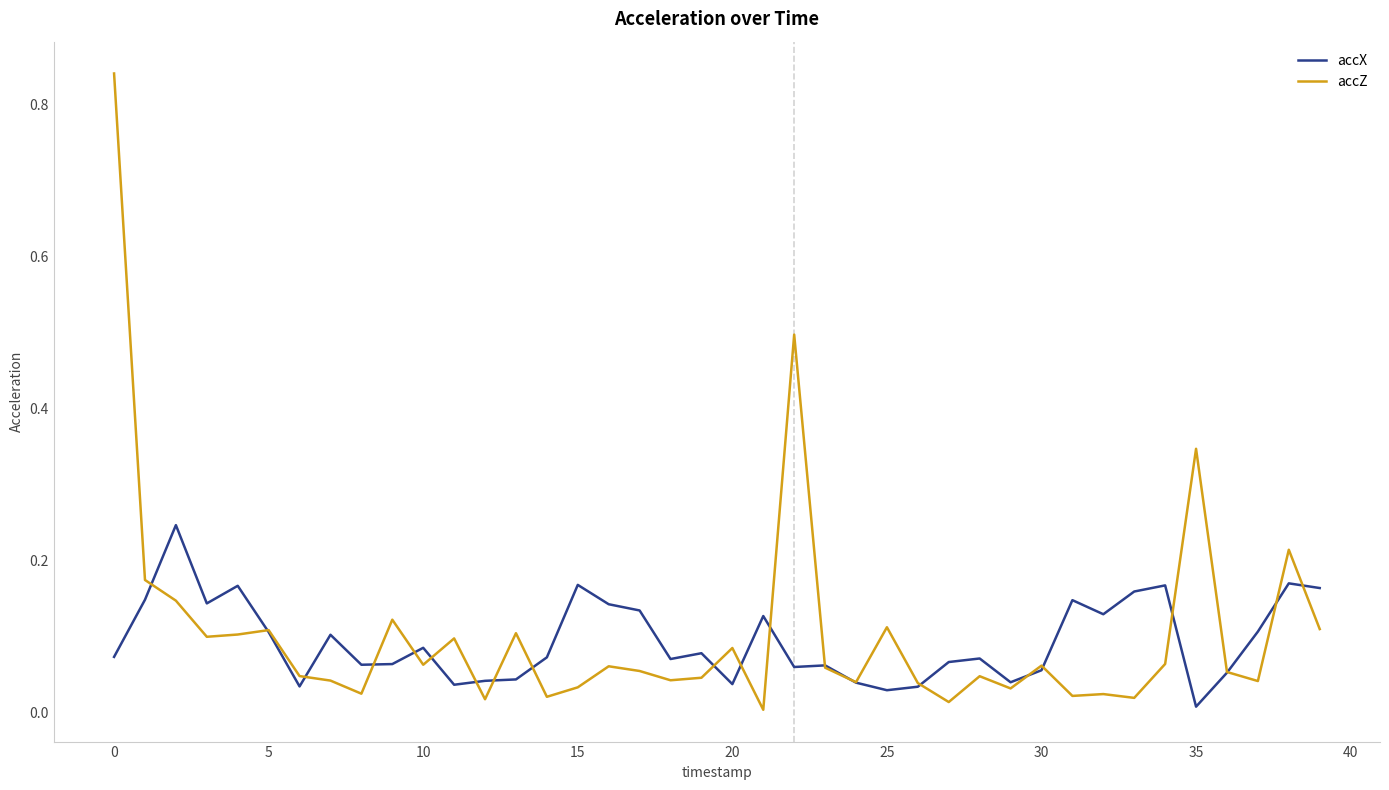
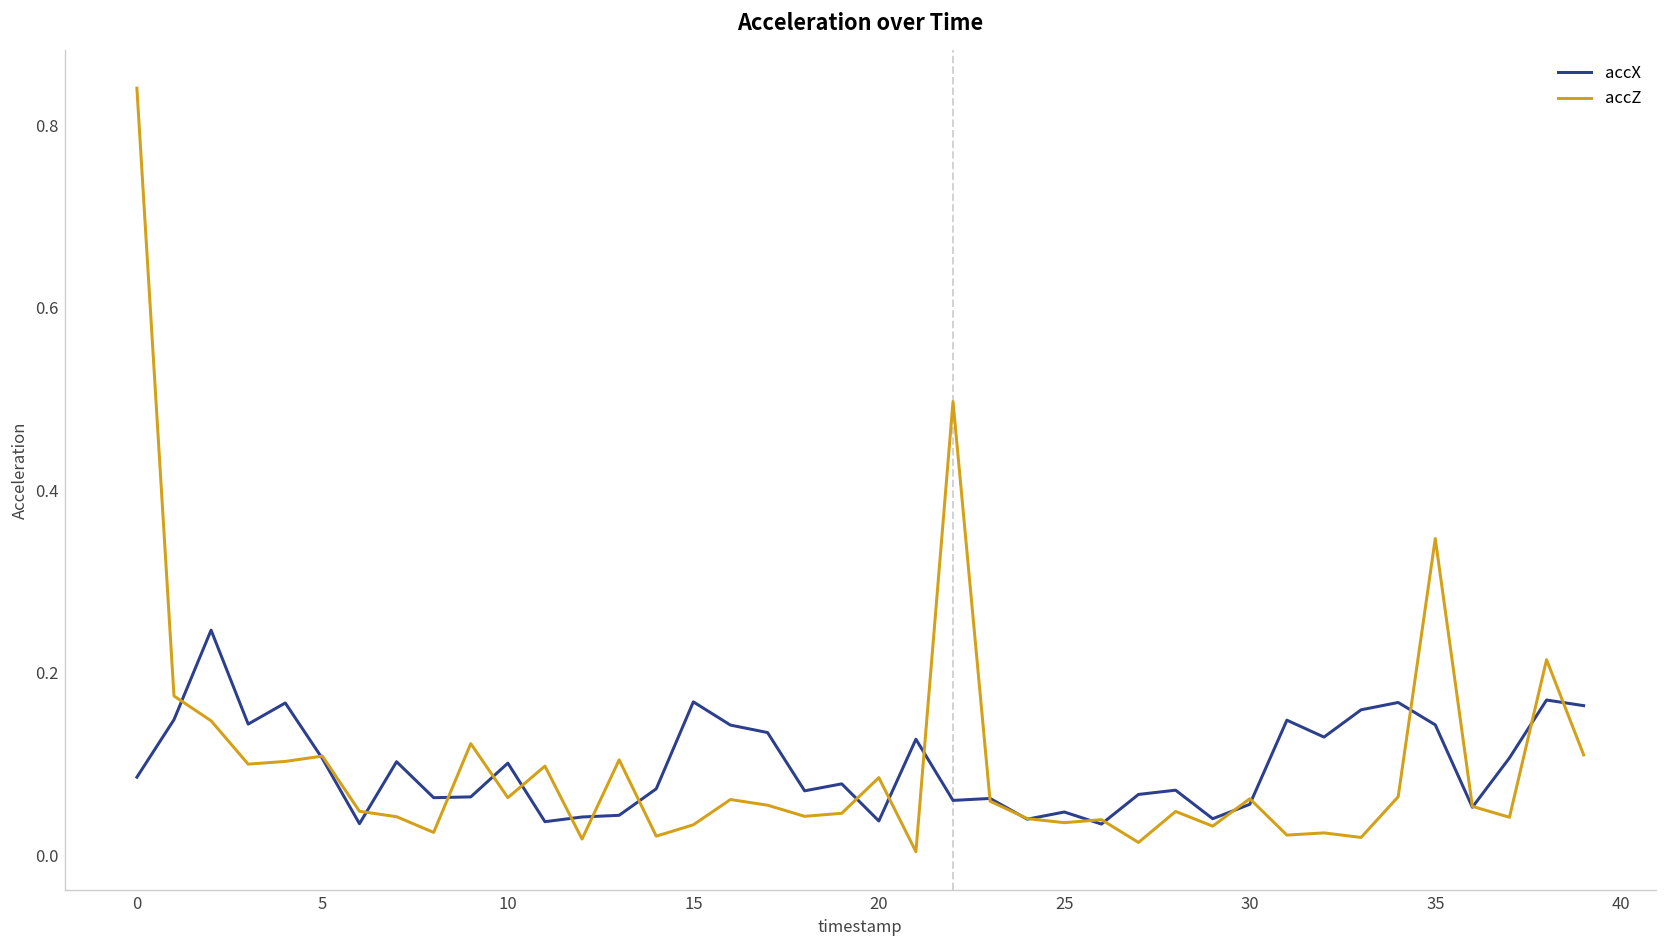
  {
    "accX": {
-     "0": 0.07,
-     "10": 0.09,
+     "0": 0.09,
+     "10": 0.10,
      "15": 0.17,
      "20": 0.04,
-     "25": 0.03,
+     "25": 0.05,
      "30": 0.06,
-     "35": 0.01
+     "35": 0.14
    },
    "accZ": {
      "0": 0.84,
      "10": 0.06,
      "15": 0.03,
      "20": 0.09,
-     "25": 0.11,
+     "25": 0.04,
      "30": 0.06,
      "35": 0.35
    }
  }
